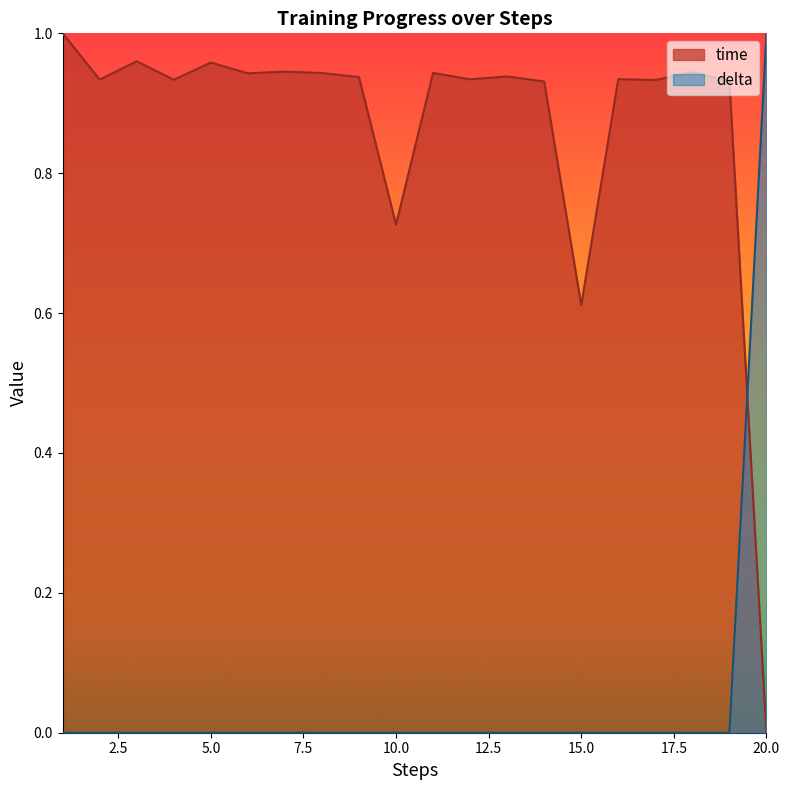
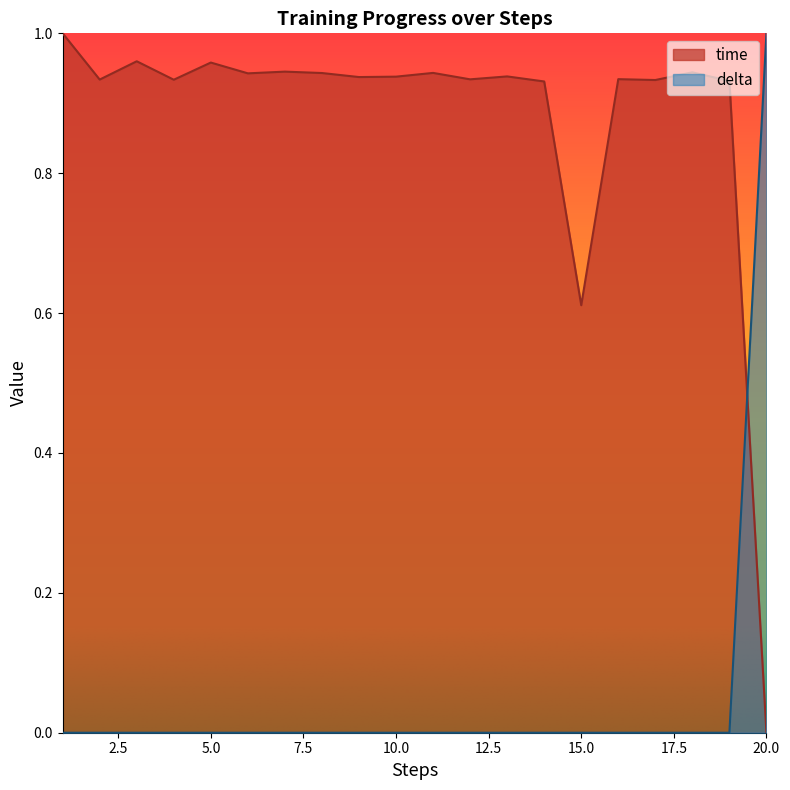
  {
    "time": {
      "5.0": 0.96,
-     "10.0": 0.73,
+     "10.0": 0.94,
      "15.0": 0.61,
      "20.0": 0.00
    },
    "delta": {
      "5.0": 0.00,
      "10.0": 0.00,
      "15.0": 0.00,
      "20.0": 1.00
    }
  }
